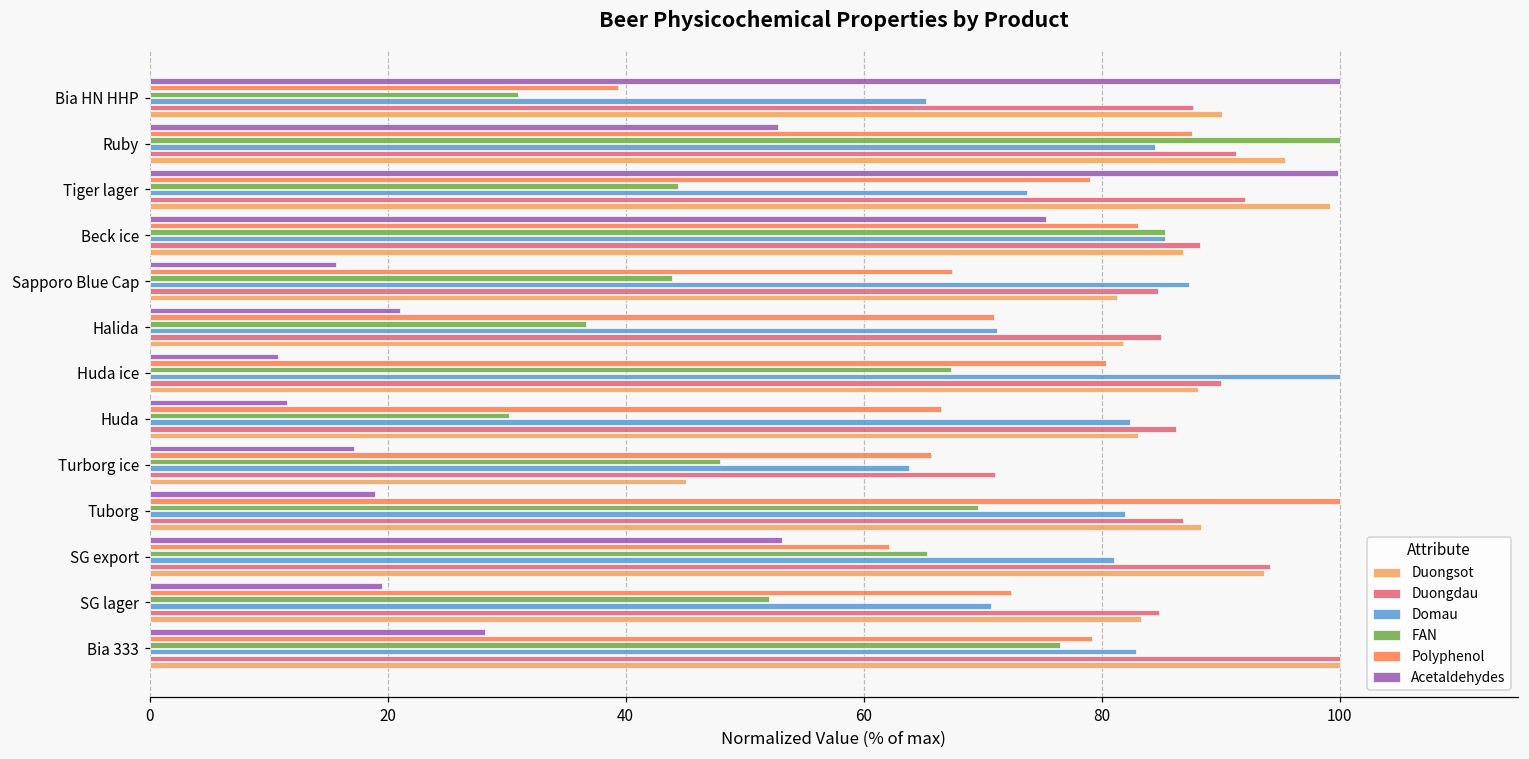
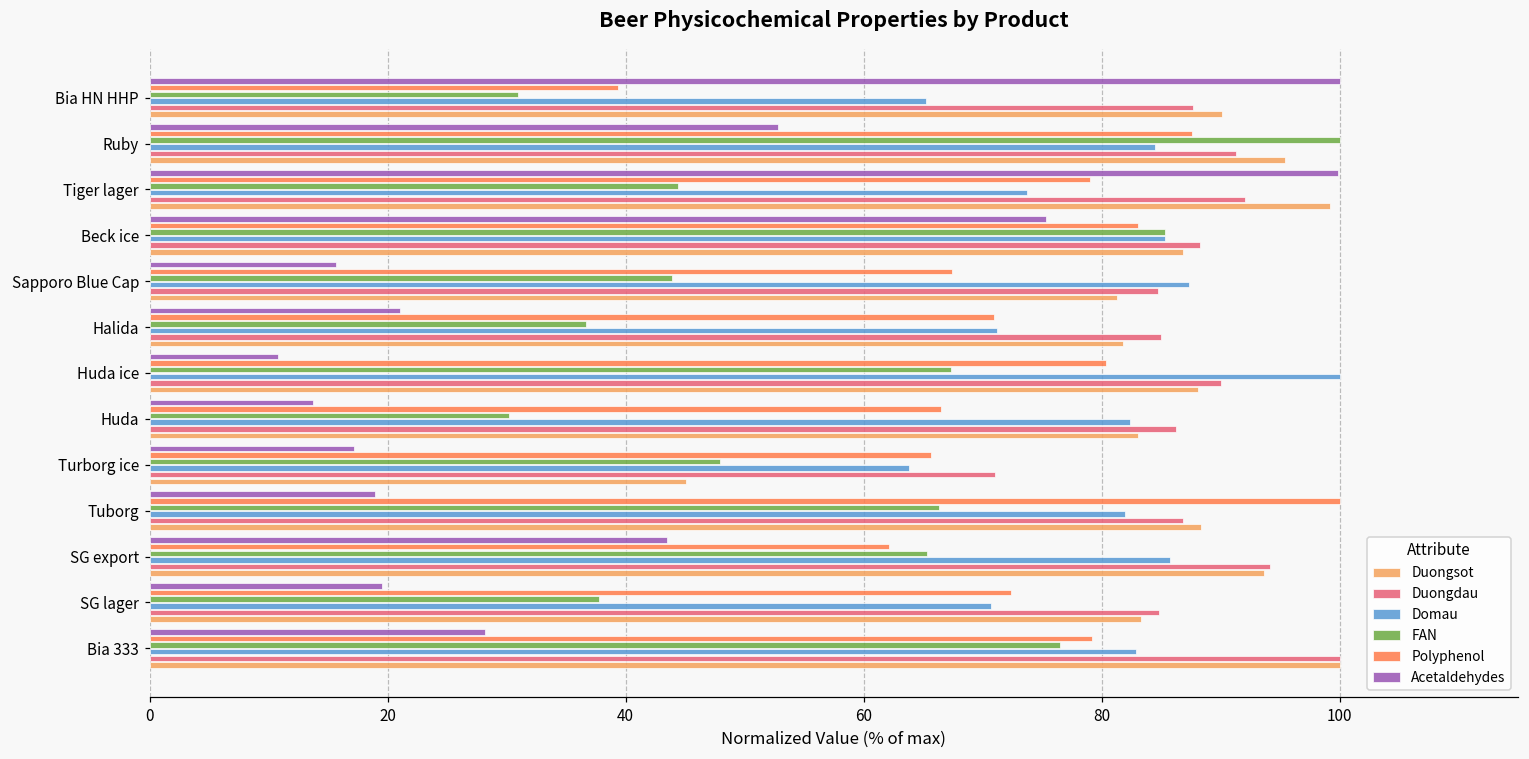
  {
    "Domau": {
      "Bia HN HHP": 65.2,
      "Ruby": 84.5,
      "Tiger lager": 73.7,
      "Beck ice": 85.3,
      "Sapporo Blue Cap": 87.3,
      "Halida": 71.2,
      "Huda ice": 100.0,
      "Huda": 82.4,
      "Turborg ice": 63.8,
      "Tuborg": 81.9,
-     "SG export": 81.1,
+     "SG export": 85.8,
      "SG lager": 70.7,
      "Bia 333": 82.9
    },
    "FAN": {
      "Bia HN HHP": 31.0,
      "Ruby": 100.0,
      "Tiger lager": 44.4,
      "Beck ice": 85.3,
      "Sapporo Blue Cap": 43.9,
      "Halida": 36.7,
      "Huda ice": 67.3,
      "Huda": 30.2,
      "Turborg ice": 48.0,
-     "Tuborg": 69.6,
+     "Tuborg": 66.3,
      "SG export": 65.4,
-     "SG lager": 52.0,
+     "SG lager": 37.7,
      "Bia 333": 76.5
    },
    "Acetaldehydes": {
      "Bia HN HHP": 100.0,
      "Ruby": 52.8,
      "Tiger lager": 99.9,
      "Beck ice": 75.4,
      "Sapporo Blue Cap": 15.7,
      "Halida": 21.0,
      "Huda ice": 10.8,
-     "Huda": 11.6,
+     "Huda": 13.7,
      "Turborg ice": 17.1,
      "Tuborg": 19.0,
-     "SG export": 53.1,
+     "SG export": 43.5,
      "SG lager": 19.5,
      "Bia 333": 28.1
    }
  }
